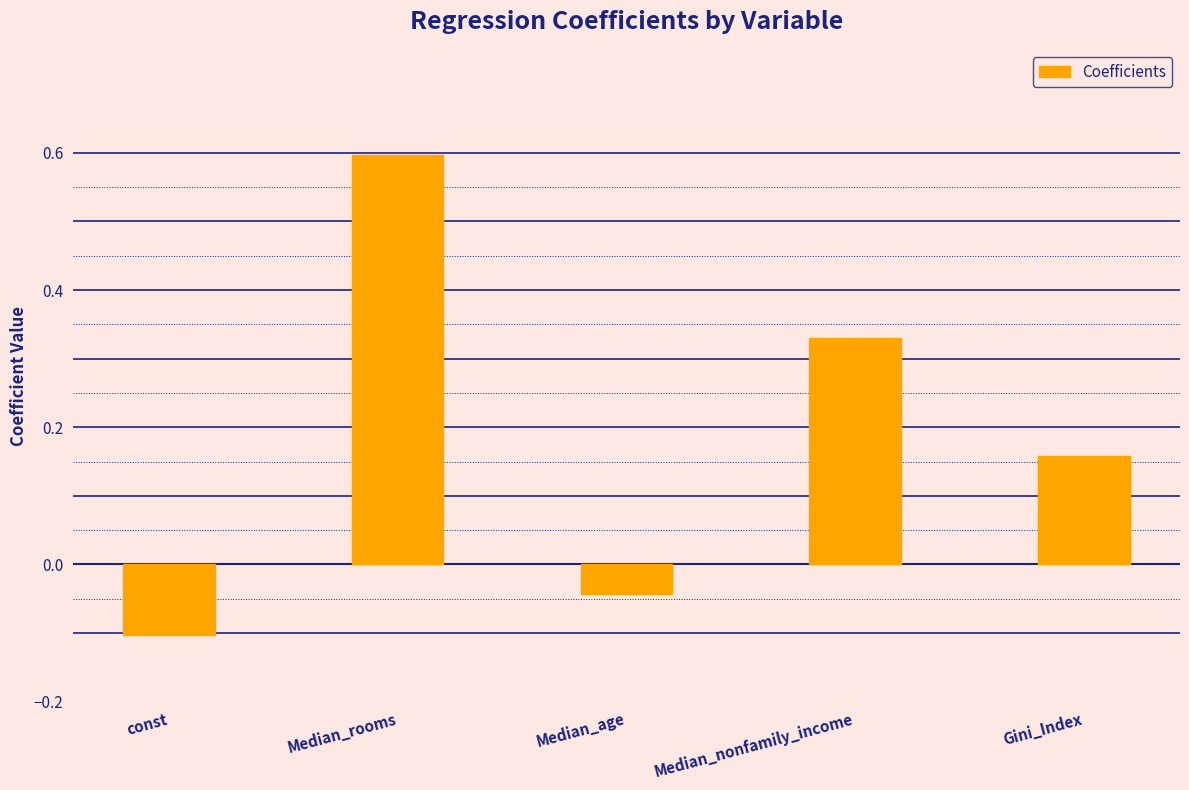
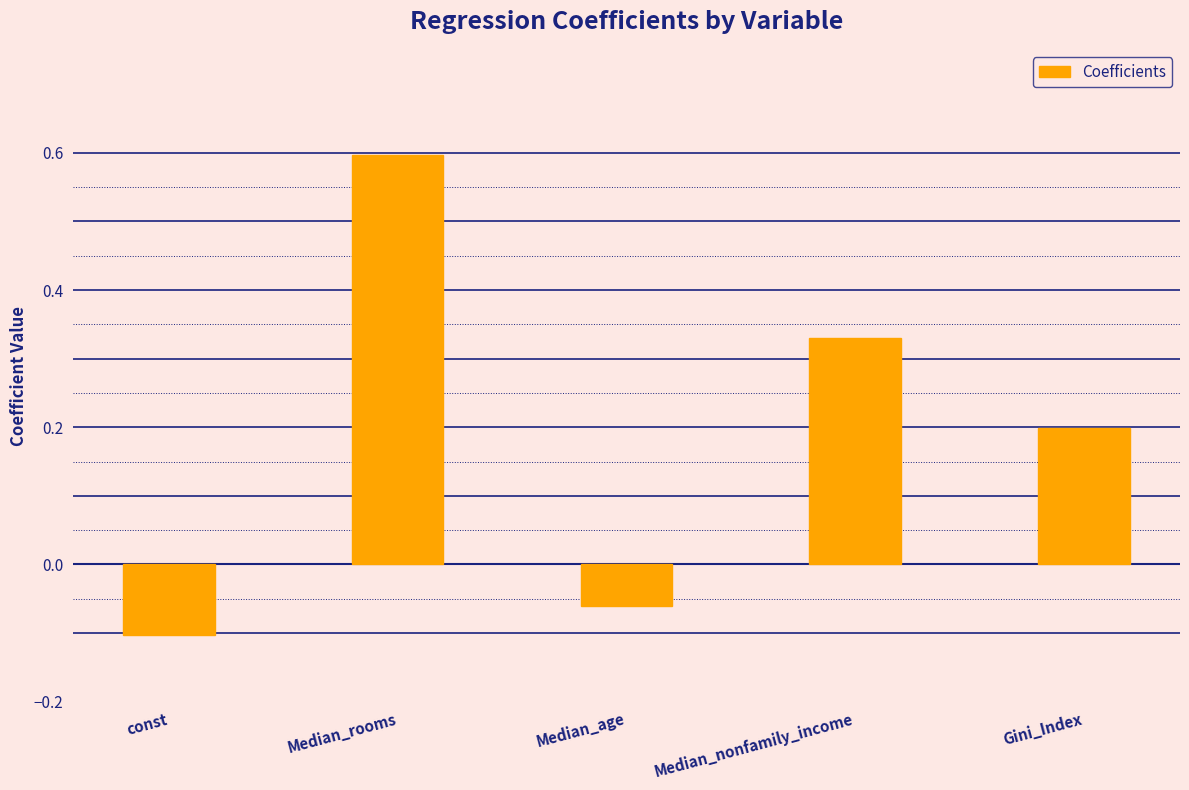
  {
    "const": -0.10,
    "Median_rooms": 0.60,
-   "Median_age": -0.04,
+   "Median_age": -0.06,
    "Median_nonfamily_income": 0.33,
-   "Gini_Index": 0.16
+   "Gini_Index": 0.20
  }
